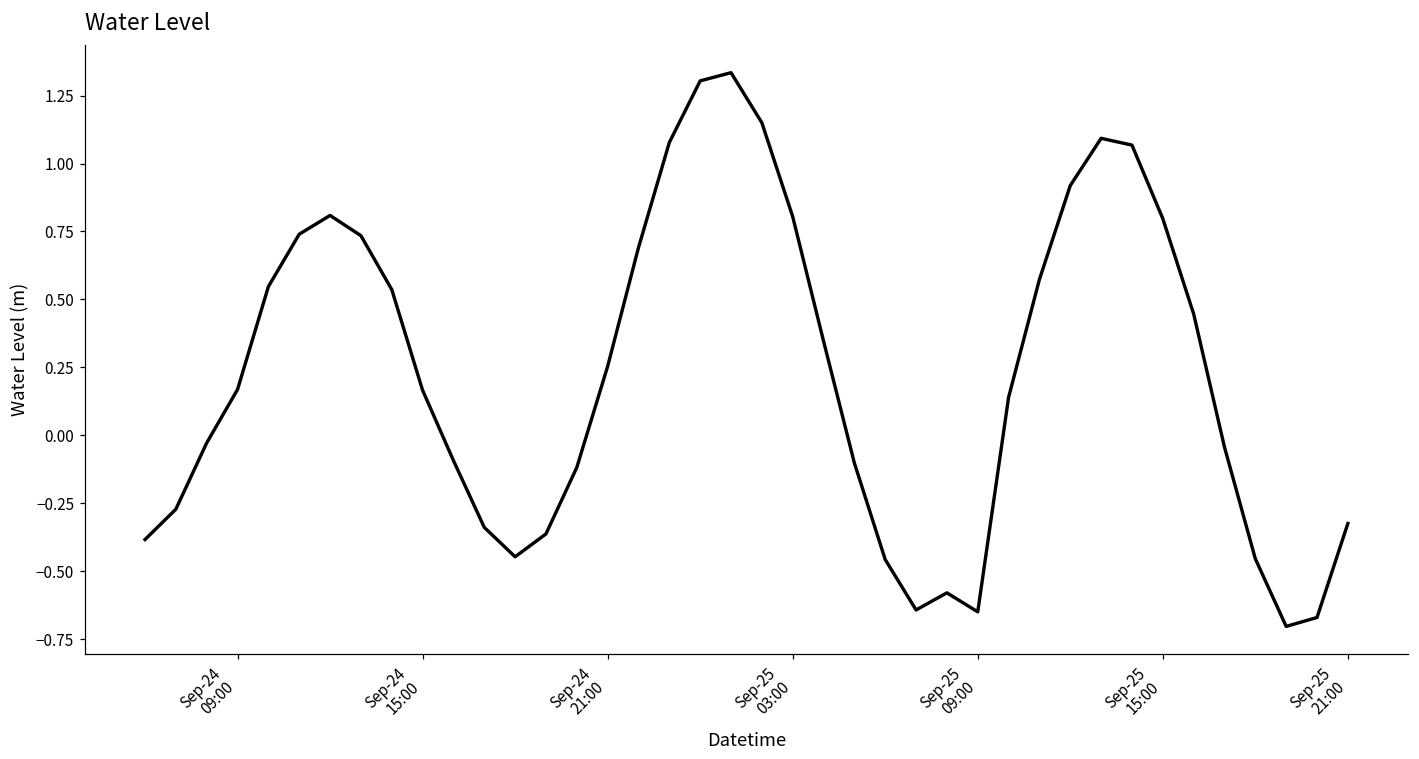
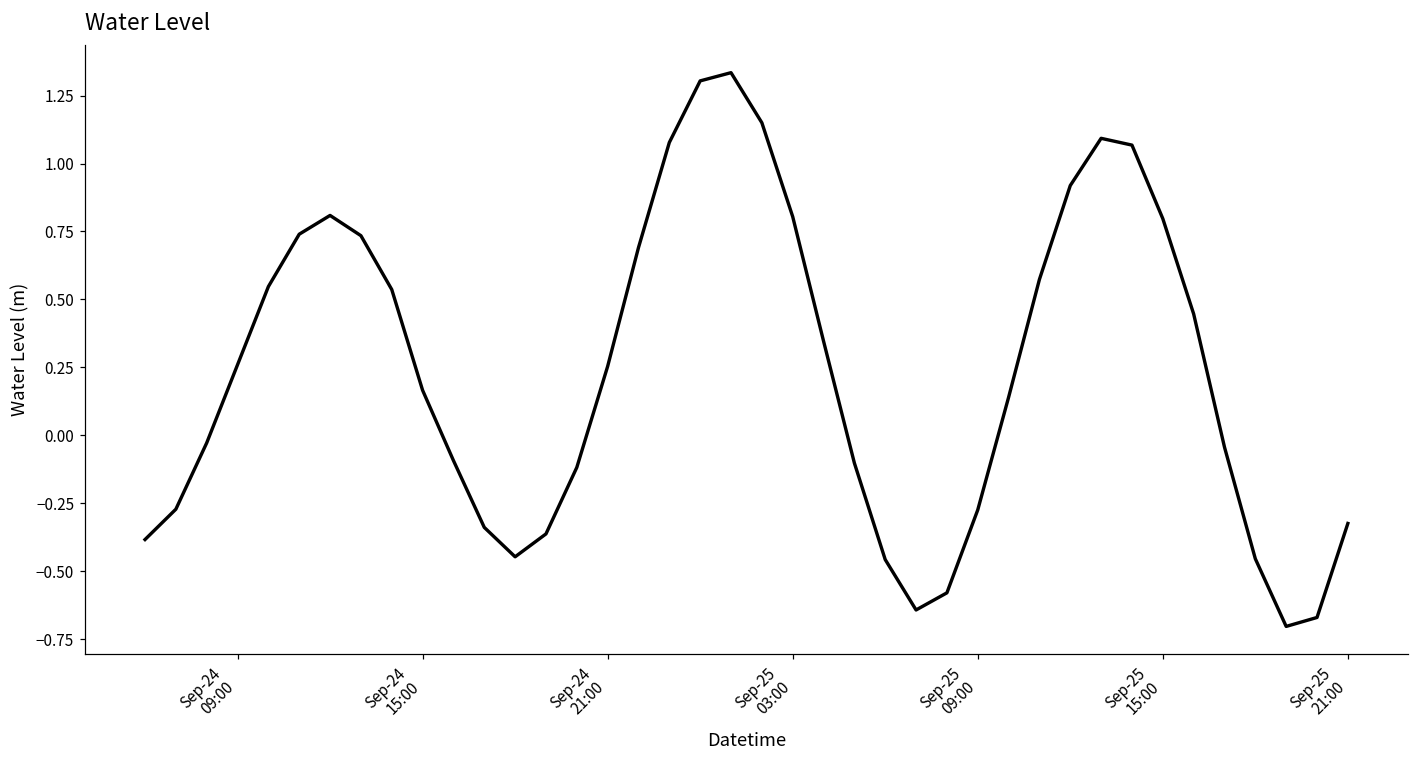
  {
-   "Sep-24 09:00": 0.17,
+   "Sep-24 09:00": 0.26,
    "Sep-24 15:00": 0.17,
    "Sep-24 21:00": 0.25,
    "Sep-25 03:00": 0.80,
-   "Sep-25 09:00": -0.65,
+   "Sep-25 09:00": -0.27,
    "Sep-25 15:00": 0.80,
    "Sep-25 21:00": -0.32
  }
